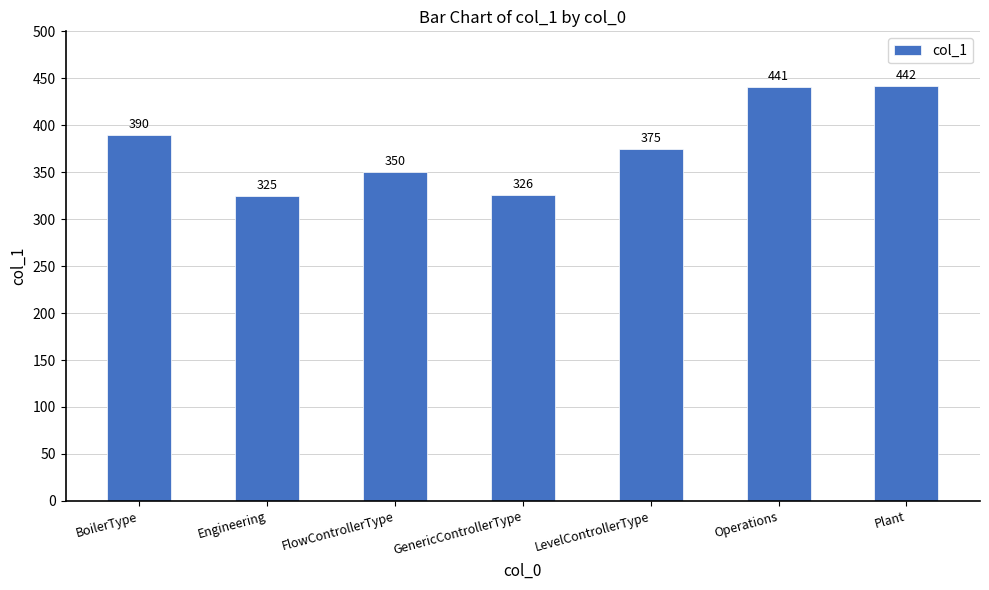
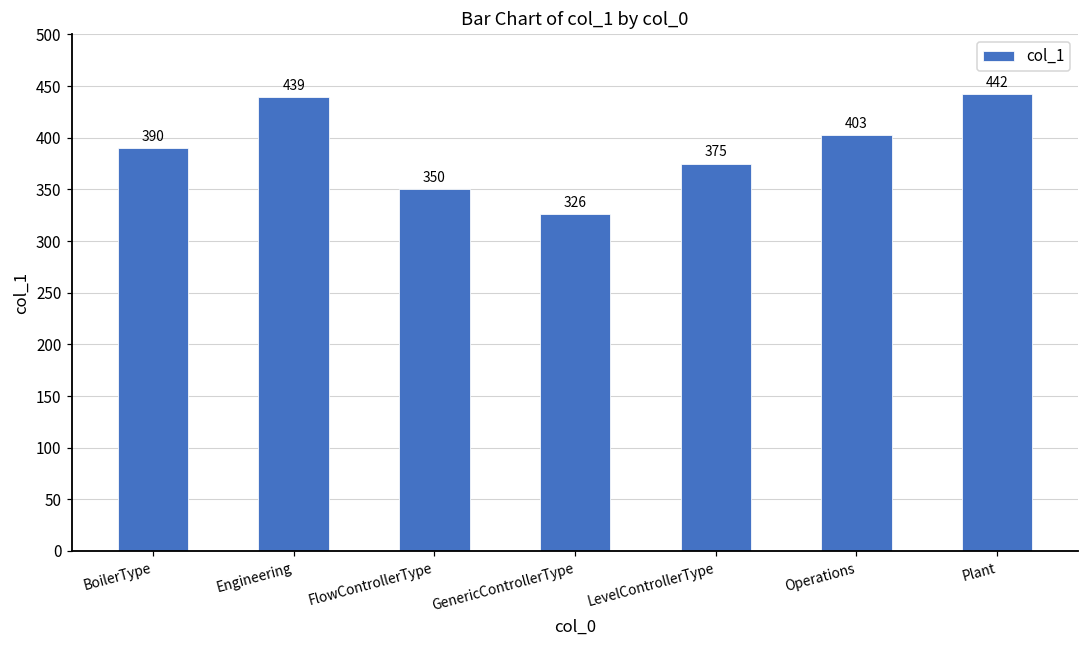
  {
    "BoilerType": 390,
-   "Engineering": 325,
+   "Engineering": 439,
    "FlowControllerType": 350,
    "GenericControllerType": 326,
    "LevelControllerType": 375,
-   "Operations": 441,
+   "Operations": 403,
    "Plant": 442
  }
